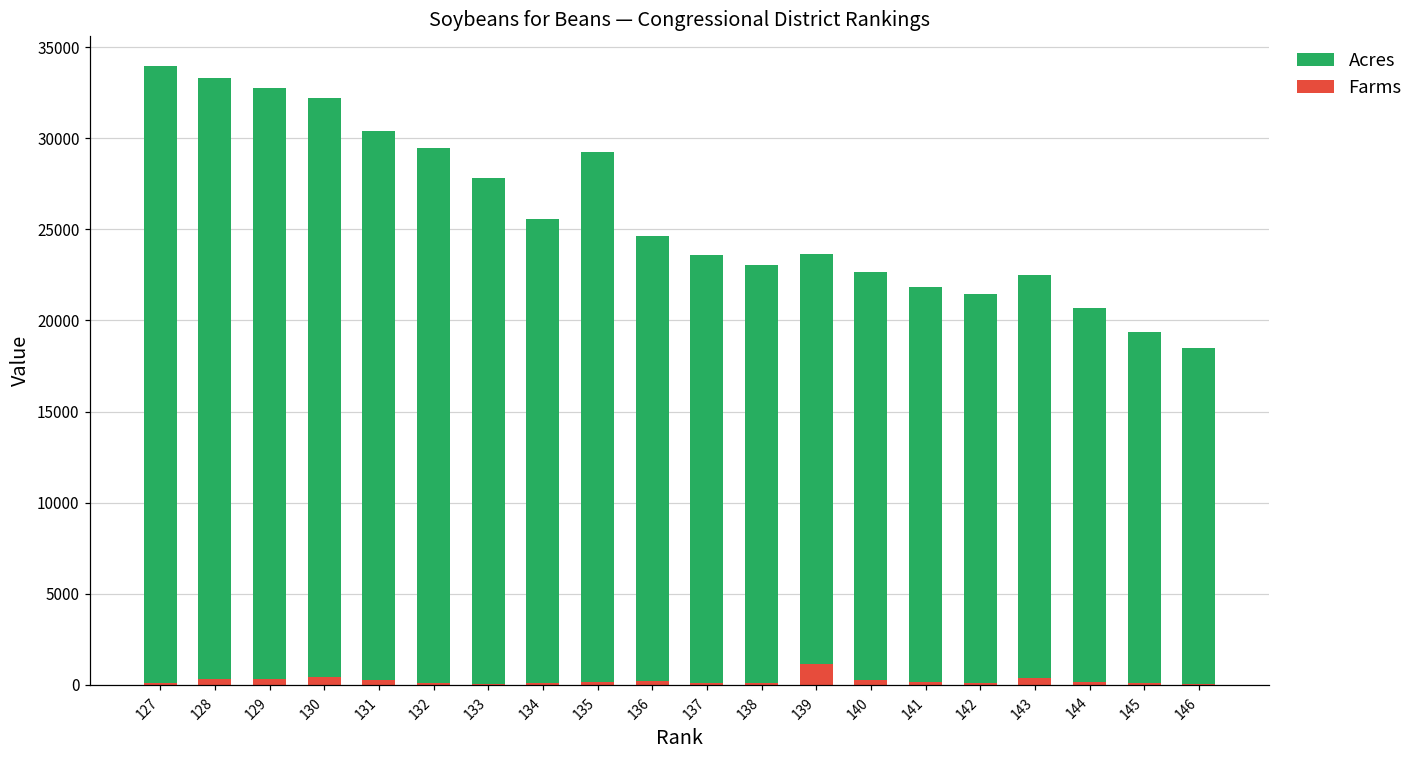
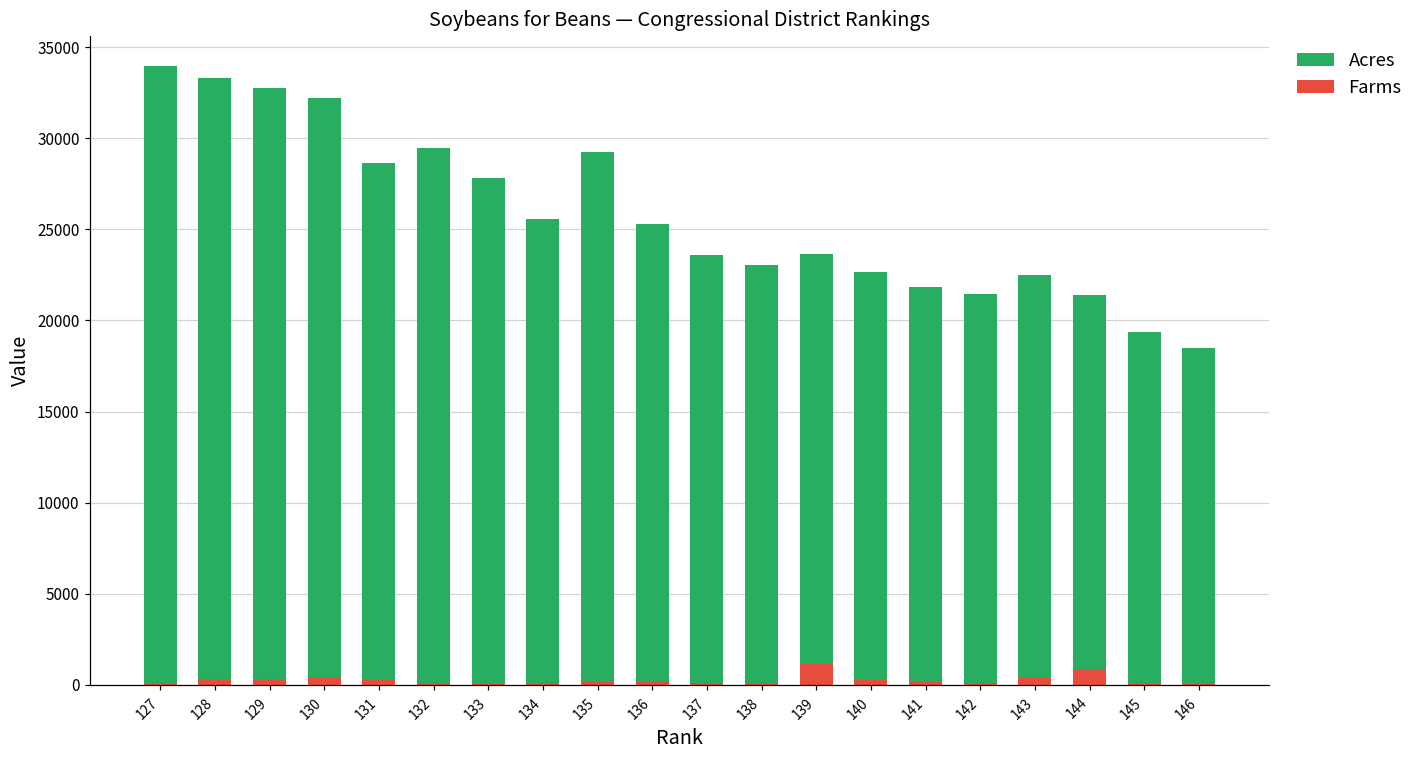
  {
    "Farms": {
      "128": 300,
      "129": 300,
      "130": 500,
      "131": 300,
      "135": 200,
      "136": 200,
      "139": 1100,
      "140": 300,
      "141": 200,
      "143": 400,
-     "144": 200
+     "144": 900
    },
    "Acres": {
      "127": 33800,
      "128": 33000,
      "129": 32400,
      "130": 31800,
-     "131": 30100,
+     "131": 28400,
      "132": 29400,
      "133": 27800,
      "134": 25400,
      "135": 29100,
-     "136": 24400,
+     "136": 25000,
      "137": 23500,
      "138": 23000,
      "139": 22500,
      "140": 22400,
      "141": 21700,
      "142": 21300,
      "143": 22100,
      "144": 20500,
      "145": 19200,
      "146": 18500
    }
  }
